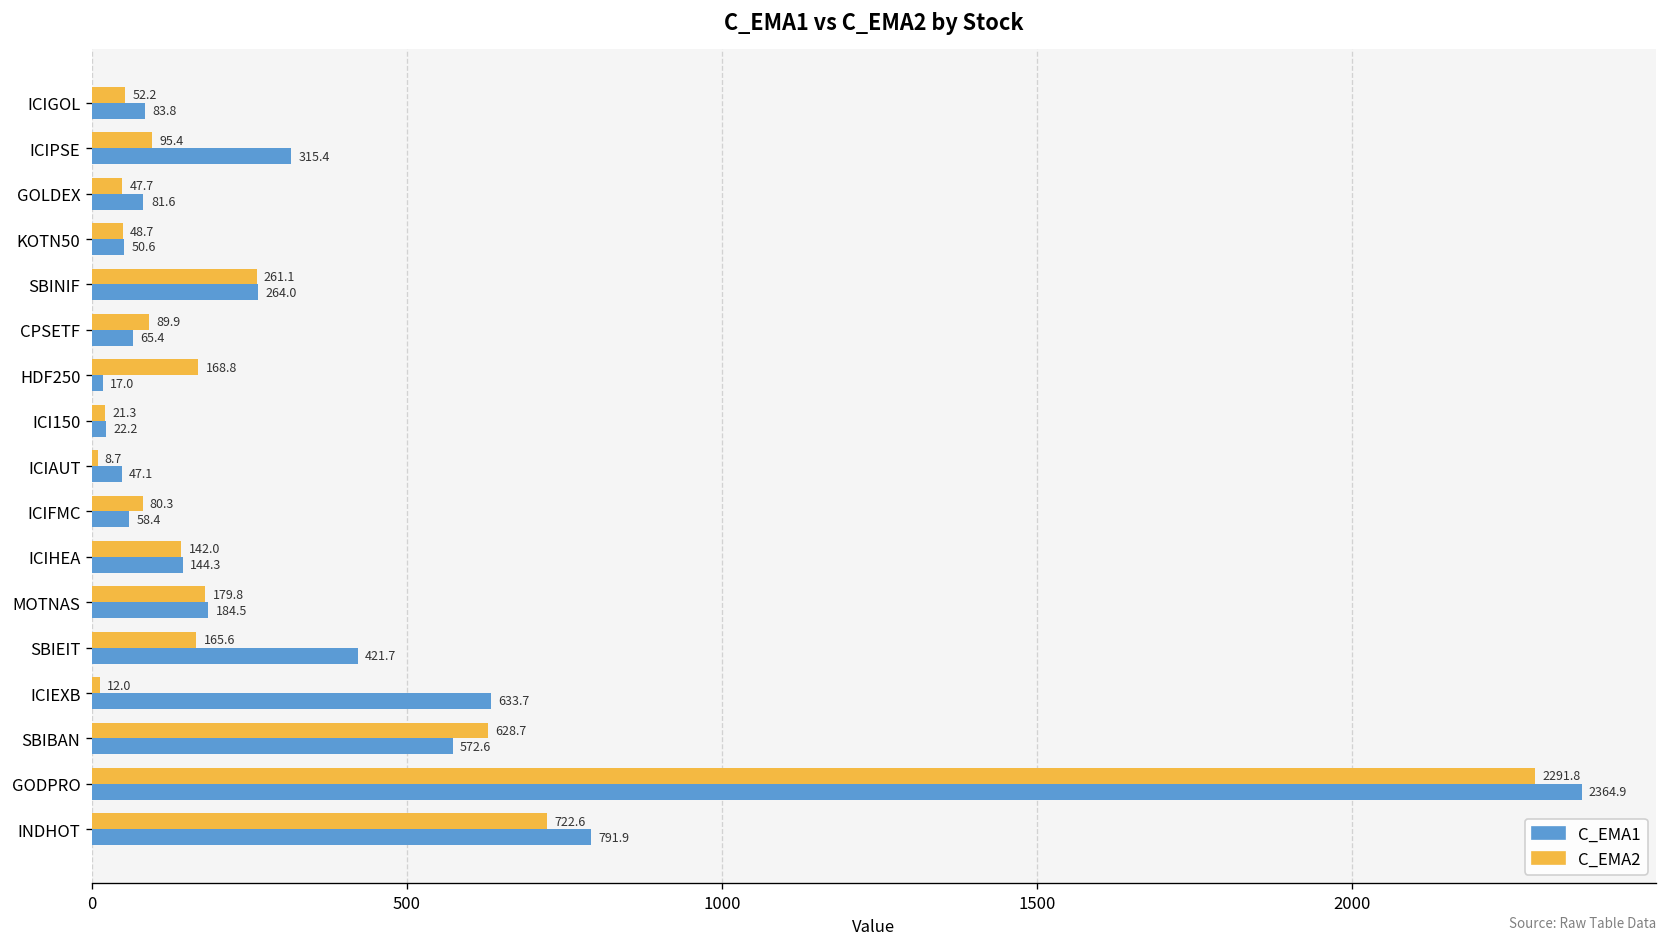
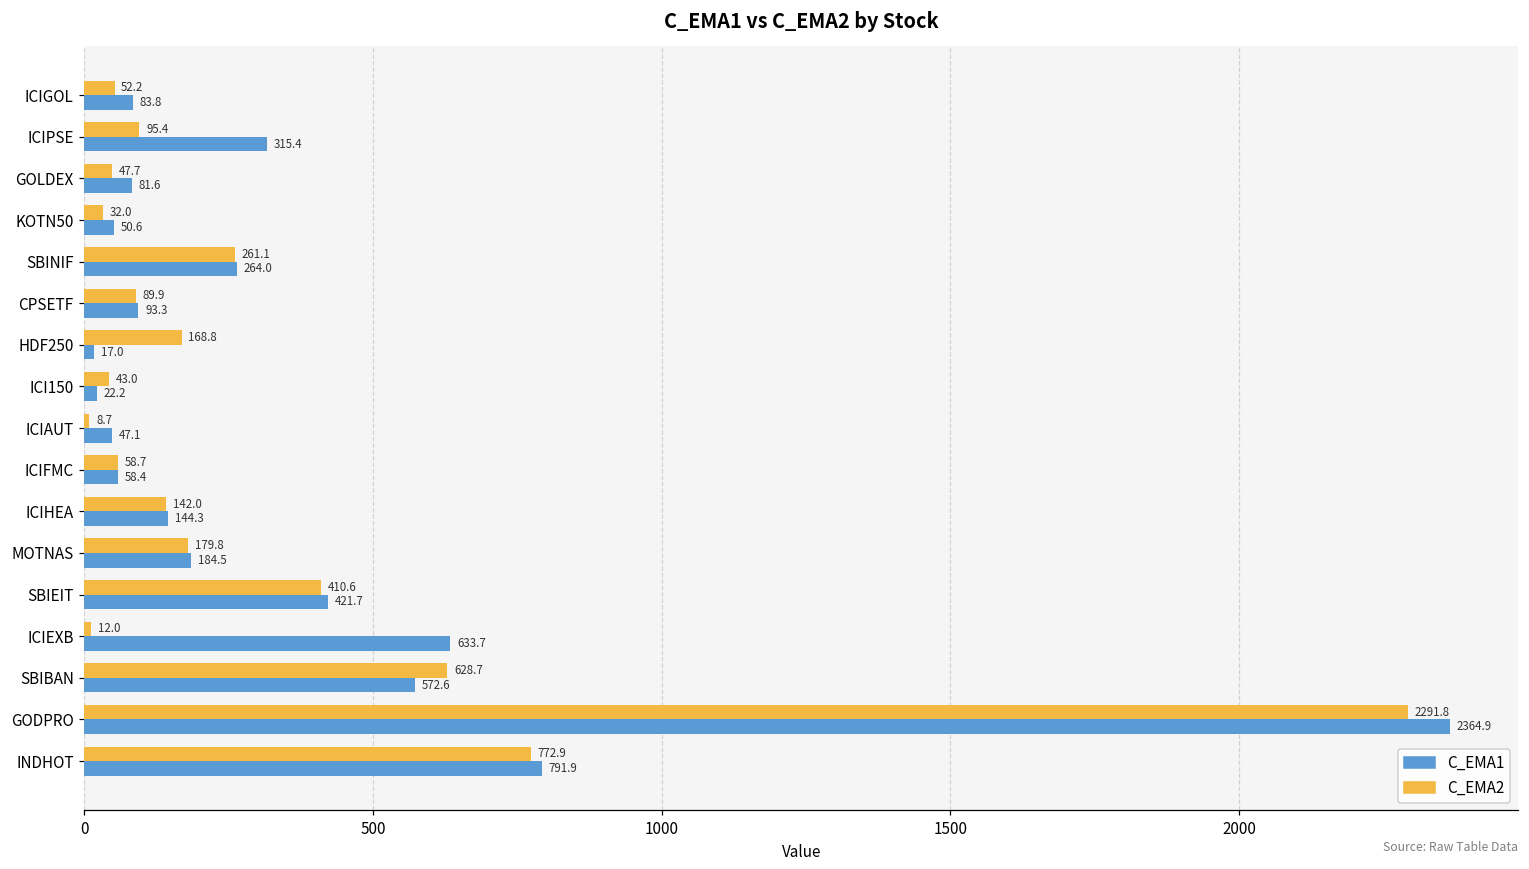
  {
    "C_EMA1": {
      "ICIGOL": 83.8,
      "ICIPSE": 315.4,
      "GOLDEX": 81.6,
      "KOTN50": 50.6,
      "SBINIF": 264.0,
-     "CPSETF": 65.4,
+     "CPSETF": 93.3,
      "HDF250": 17.0,
      "ICI150": 22.2,
      "ICIAUT": 47.1,
      "ICIFMC": 58.4,
      "ICIHEA": 144.3,
      "MOTNAS": 184.5,
      "SBIEIT": 421.7,
      "ICIEXB": 633.7,
      "SBIBAN": 572.6,
      "GODPRO": 2364.9,
      "INDHOT": 791.9
    },
    "C_EMA2": {
      "ICIGOL": 52.2,
      "ICIPSE": 95.4,
      "GOLDEX": 47.7,
-     "KOTN50": 48.7,
+     "KOTN50": 32.0,
      "SBINIF": 261.1,
      "CPSETF": 89.9,
      "HDF250": 168.8,
-     "ICI150": 21.3,
+     "ICI150": 43.0,
      "ICIAUT": 8.7,
-     "ICIFMC": 80.3,
+     "ICIFMC": 58.7,
      "ICIHEA": 142.0,
      "MOTNAS": 179.8,
-     "SBIEIT": 165.6,
+     "SBIEIT": 410.6,
      "ICIEXB": 12.0,
      "SBIBAN": 628.7,
      "GODPRO": 2291.8,
-     "INDHOT": 722.6
+     "INDHOT": 772.9
    }
  }
